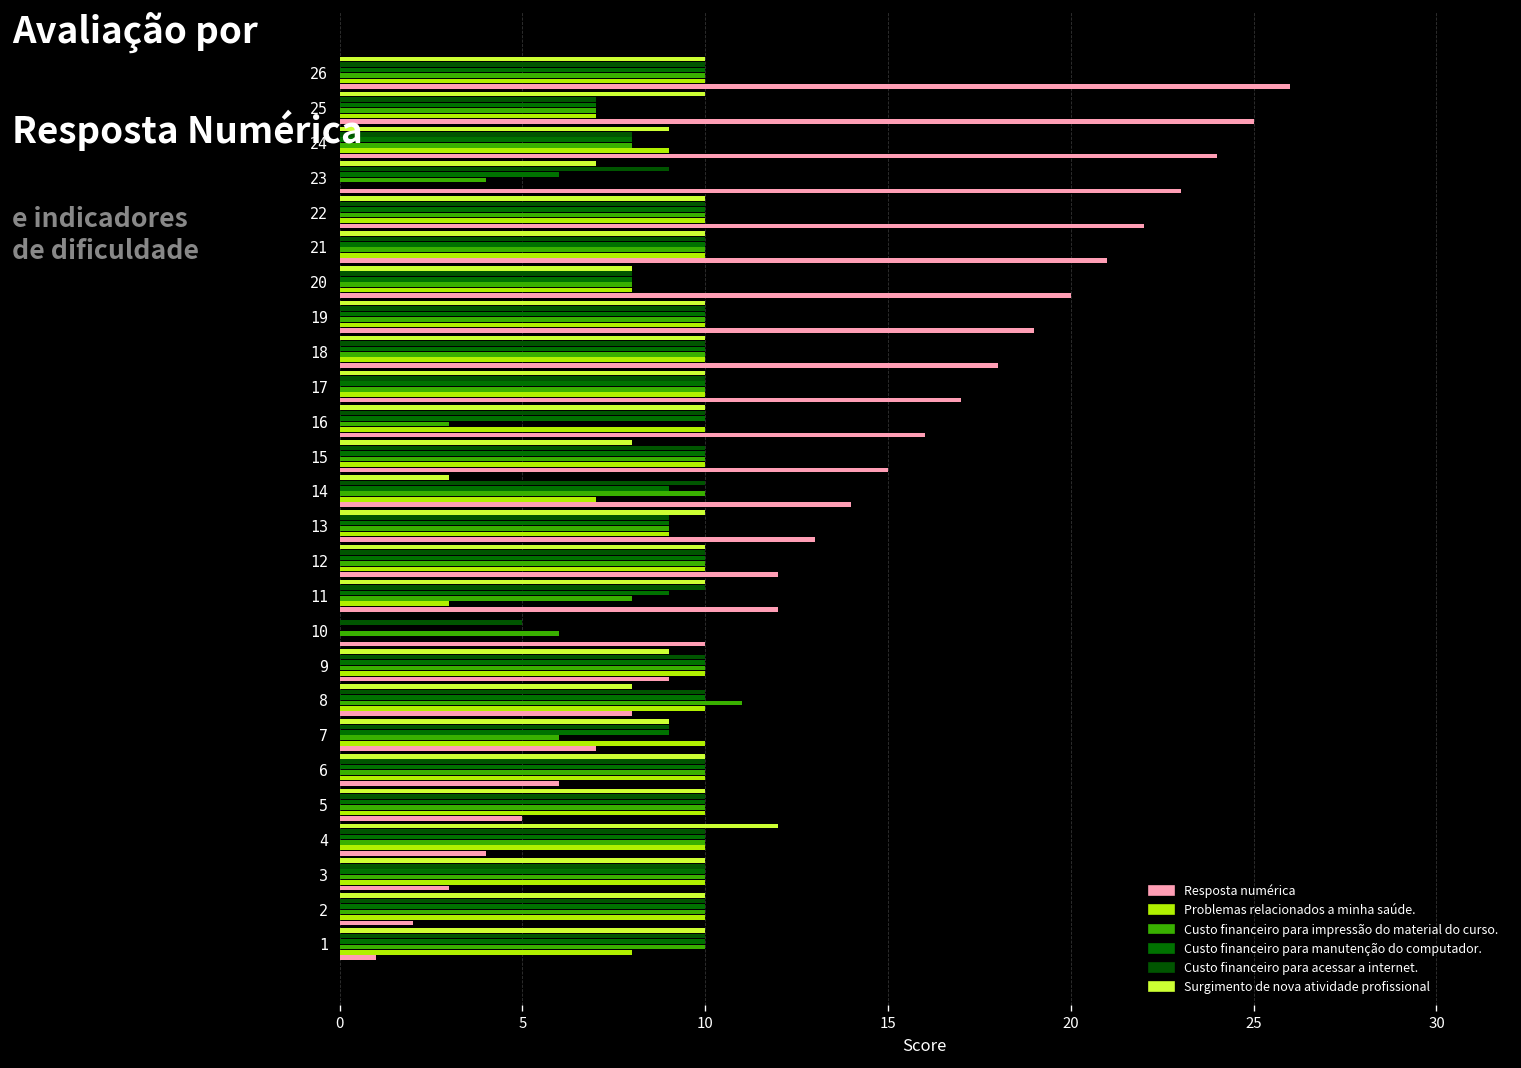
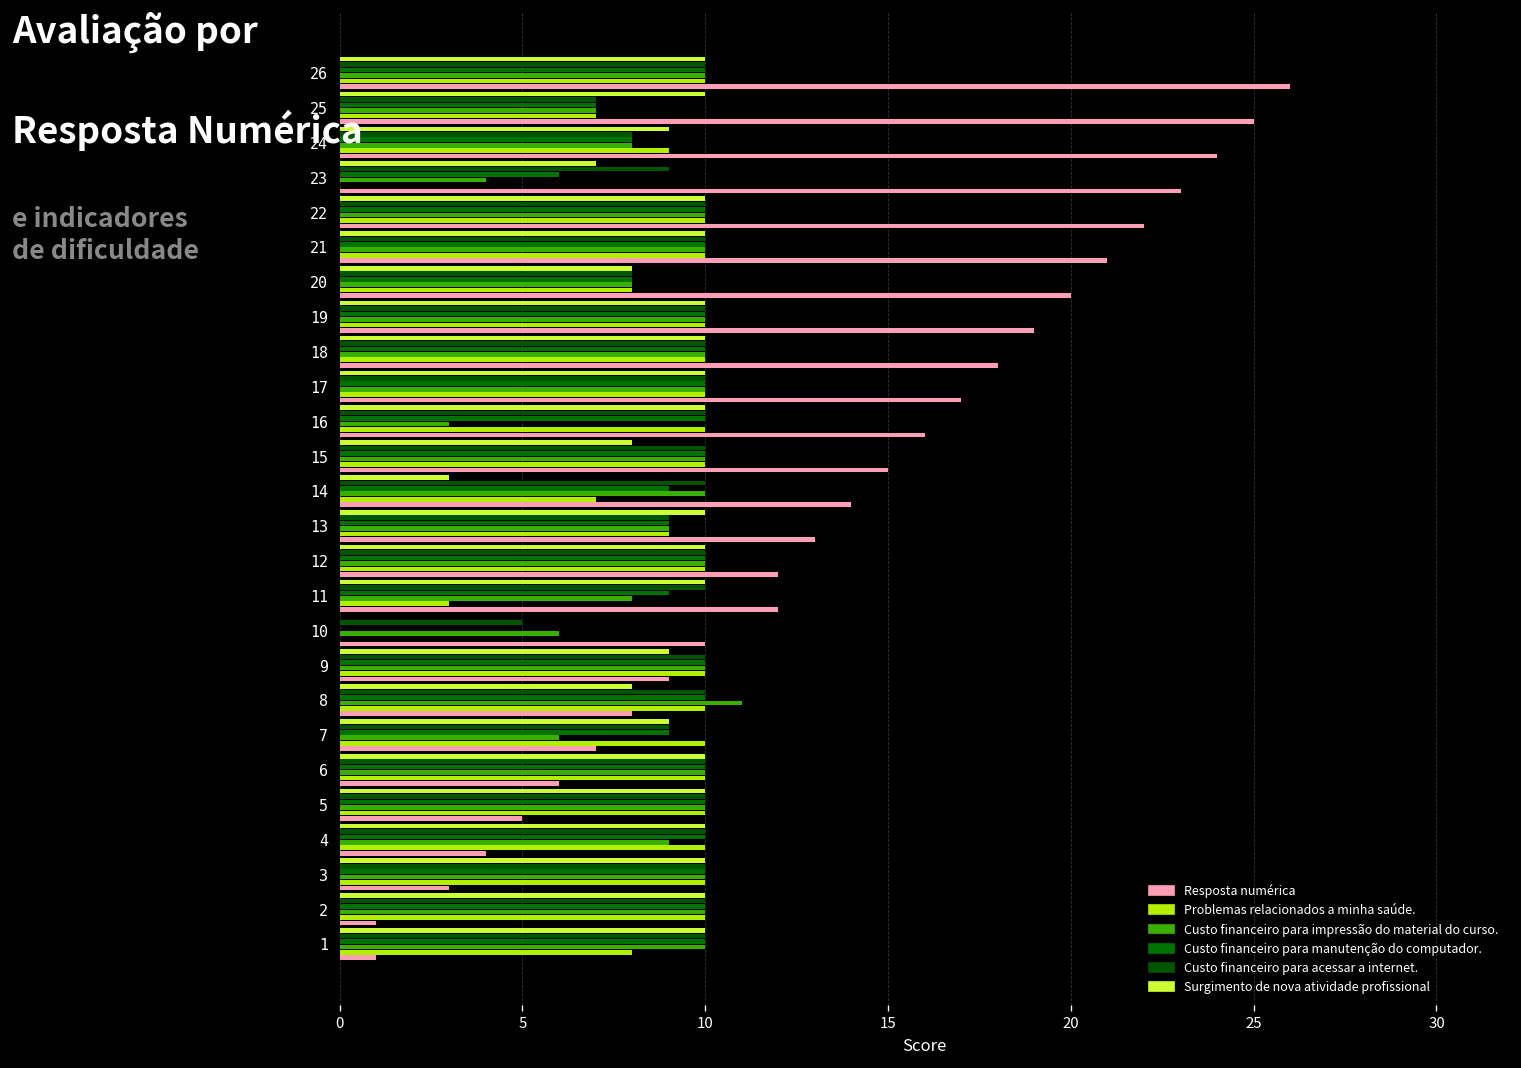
  {
    "Resposta numérica": {
      "26": 26,
      "25": 25,
      "24": 24,
      "23": 23,
      "22": 22,
      "21": 21,
      "20": 20,
      "19": 19,
      "18": 18,
      "17": 17,
      "16": 16,
      "15": 15,
      "14": 14,
      "13": 13,
      "12": 12,
      "11": 12,
      "10": 10,
      "9": 9,
      "8": 8,
      "7": 7,
      "6": 6,
      "5": 5,
      "4": 4,
      "3": 3,
-     "2": 2,
+     "2": 1,
      "1": 1
    },
    "Problemas relacionados a minha saúde.": {
      "26": 10,
      "25": 7,
      "24": 9,
      "23": 0,
      "22": 10,
      "21": 10,
      "20": 8,
      "19": 10,
      "18": 10,
      "17": 10,
      "16": 10,
      "15": 10,
      "14": 7,
      "13": 9,
      "12": 10,
      "11": 3,
      "10": 0,
      "9": 10,
      "8": 10,
      "7": 10,
      "6": 10,
      "5": 10,
      "4": 10,
      "3": 10,
      "2": 10,
      "1": 8
    },
    "Custo financeiro para impressão do material do curso.": {
      "26": 10,
      "25": 7,
      "24": 8,
      "23": 4,
      "22": 10,
      "21": 10,
      "20": 8,
      "19": 10,
      "18": 10,
      "17": 10,
      "16": 3,
      "15": 10,
      "14": 10,
      "13": 9,
      "12": 10,
      "11": 8,
      "10": 6,
      "9": 10,
      "8": 11,
      "7": 6,
      "6": 10,
      "5": 10,
-     "4": 10,
+     "4": 9,
      "3": 10,
      "2": 10,
      "1": 10
    },
    "Surgimento de nova atividade profissional": {
      "26": 10,
      "25": 10,
      "24": 9,
      "23": 7,
      "22": 10,
      "21": 10,
      "20": 8,
      "19": 10,
      "18": 10,
      "17": 10,
      "16": 10,
      "15": 8,
      "14": 3,
      "13": 10,
      "12": 10,
      "11": 10,
      "10": 0,
      "9": 9,
      "8": 8,
      "7": 9,
      "6": 10,
      "5": 10,
-     "4": 12,
+     "4": 10,
      "3": 10,
      "2": 10,
      "1": 10
    }
  }
